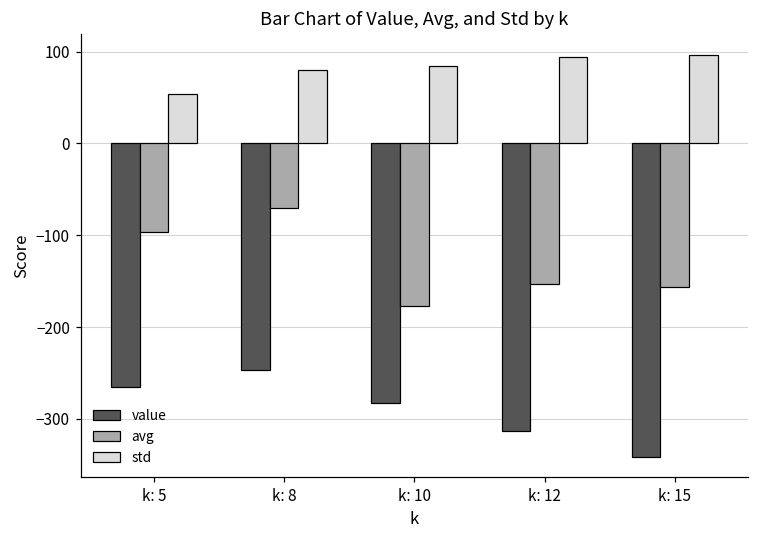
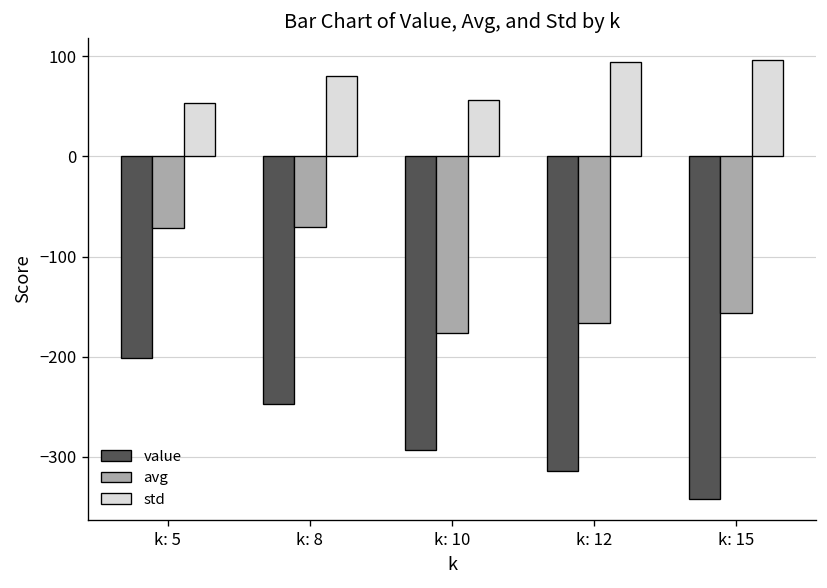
  {
    "value": {
-     "k: 5": -270,
+     "k: 5": -200,
      "k: 8": -250,
-     "k: 10": -280,
+     "k: 10": -290,
      "k: 12": -310,
      "k: 15": -340
    },
    "avg": {
-     "k: 5": -100,
+     "k: 5": -70,
      "k: 8": -70,
      "k: 10": -180,
-     "k: 12": -150,
+     "k: 12": -170,
      "k: 15": -160
    },
    "std": {
      "k: 5": 50,
      "k: 8": 80,
-     "k: 10": 80,
+     "k: 10": 60,
      "k: 12": 90,
      "k: 15": 100
    }
  }
